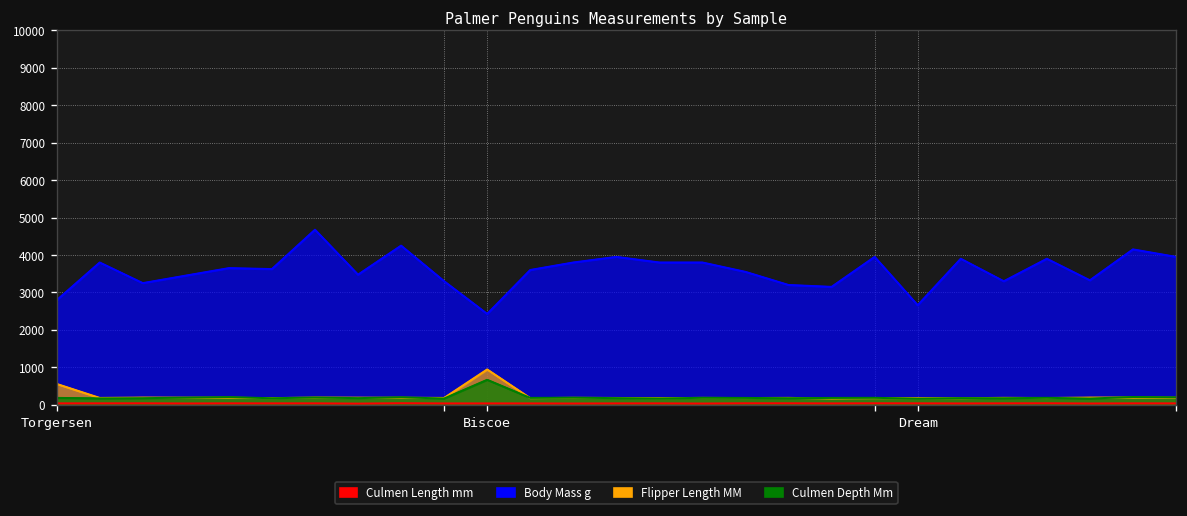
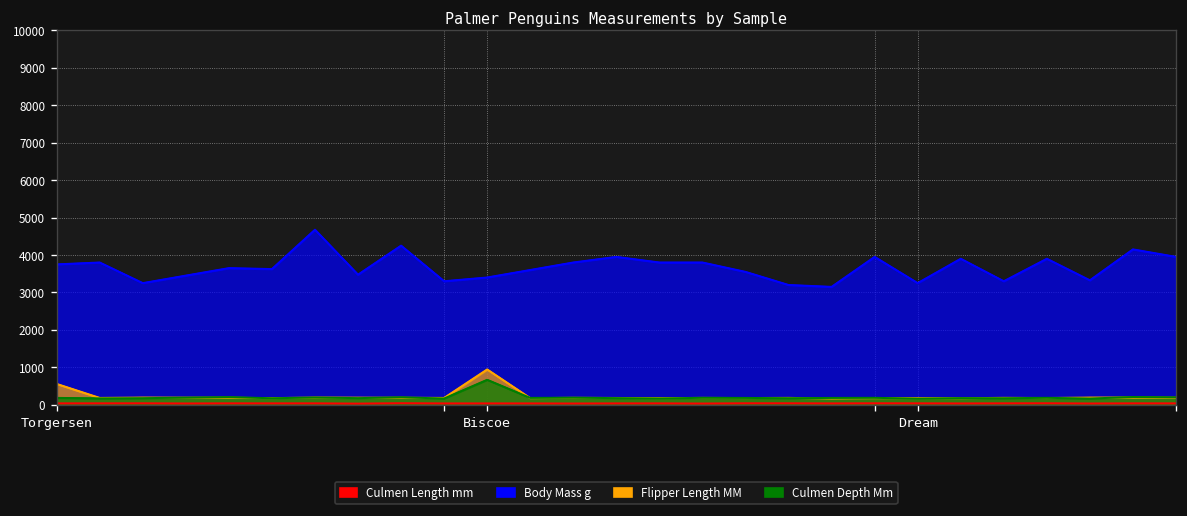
  {
    "Culmen Length mm": {
      "Torgersen": 0,
      "Biscoe": 0,
      "Dream": 0
    },
    "Body Mass g": {
-     "Torgersen": 2800,
-     "Biscoe": 2400,
-     "Dream": 2700
+     "Torgersen": 3800,
+     "Biscoe": 3400,
+     "Dream": 3300
    },
    "Flipper Length MM": {
      "Torgersen": 600,
      "Biscoe": 900
    },
    "Culmen Depth Mm": {
      "Torgersen": 200,
      "Biscoe": 700
    }
  }
